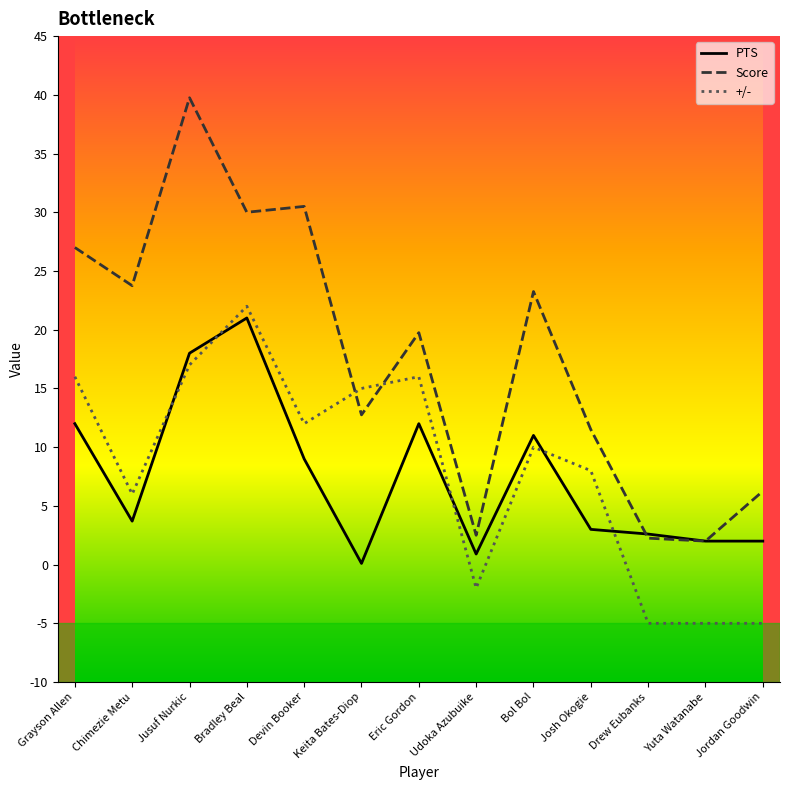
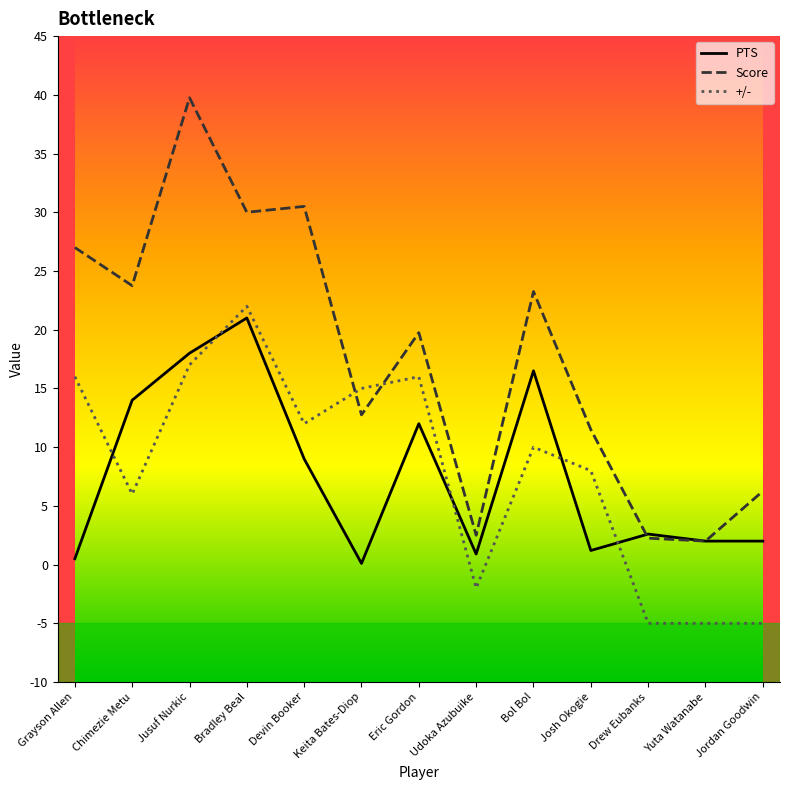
  {
    "PTS": {
-     "Grayson Allen": 12.0,
-     "Chimezie Metu": 3.7,
+     "Grayson Allen": 0.5,
+     "Chimezie Metu": 14.0,
      "Jusuf Nurkic": 18.0,
      "Bradley Beal": 21.0,
      "Devin Booker": 9.0,
      "Keita Bates-Diop": 0.1,
      "Eric Gordon": 12.0,
      "Udoka Azubuike": 0.9,
-     "Bol Bol": 11.0,
-     "Josh Okogie": 3.0,
+     "Bol Bol": 16.5,
+     "Josh Okogie": 1.2,
      "Drew Eubanks": 2.6,
      "Jordan Goodwin": 2.0
    }
  }
